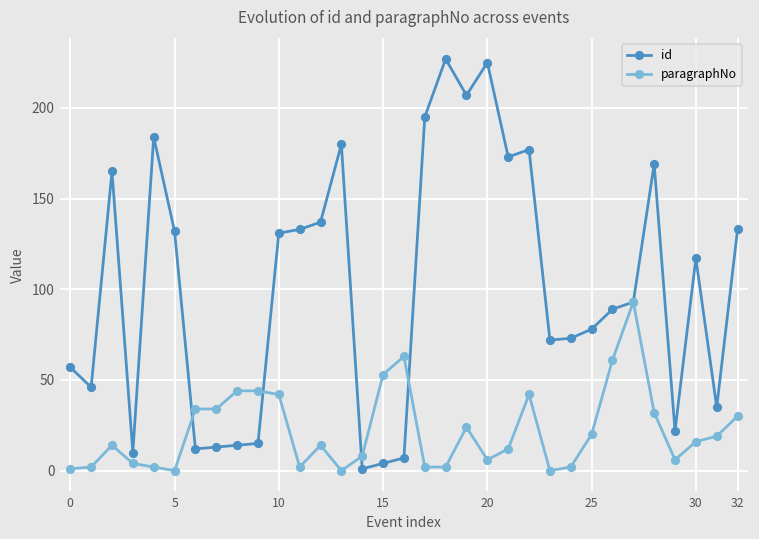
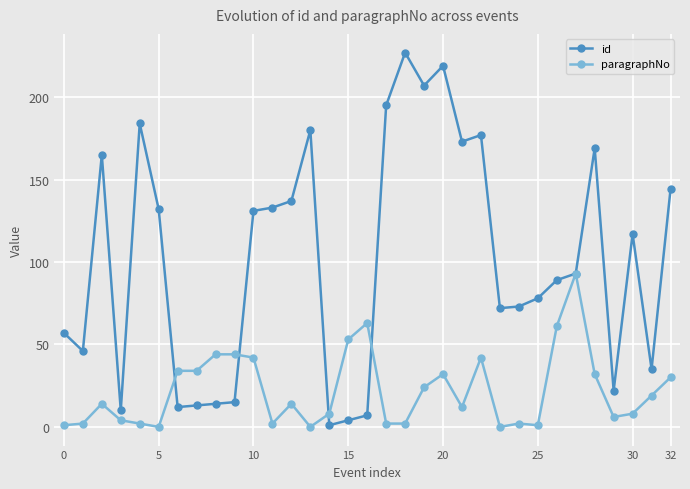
  {
    "id": {
      "0": 57,
      "5": 132,
      "10": 131,
      "15": 4,
-     "20": 225,
+     "20": 219,
      "25": 78,
      "30": 117,
-     "32": 133
+     "32": 144
    },
    "paragraphNo": {
      "0": 1,
      "5": 0,
      "10": 42,
      "15": 53,
-     "20": 6,
-     "25": 20,
-     "30": 16,
+     "20": 32,
+     "25": 1,
+     "30": 8,
      "32": 30
    }
  }
